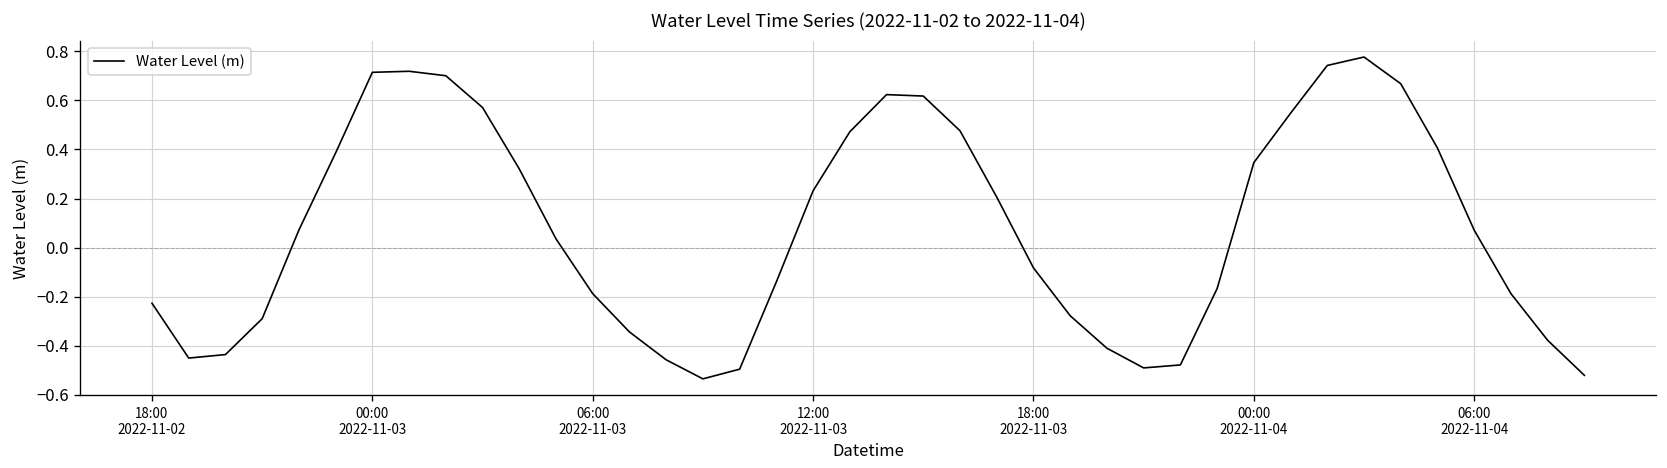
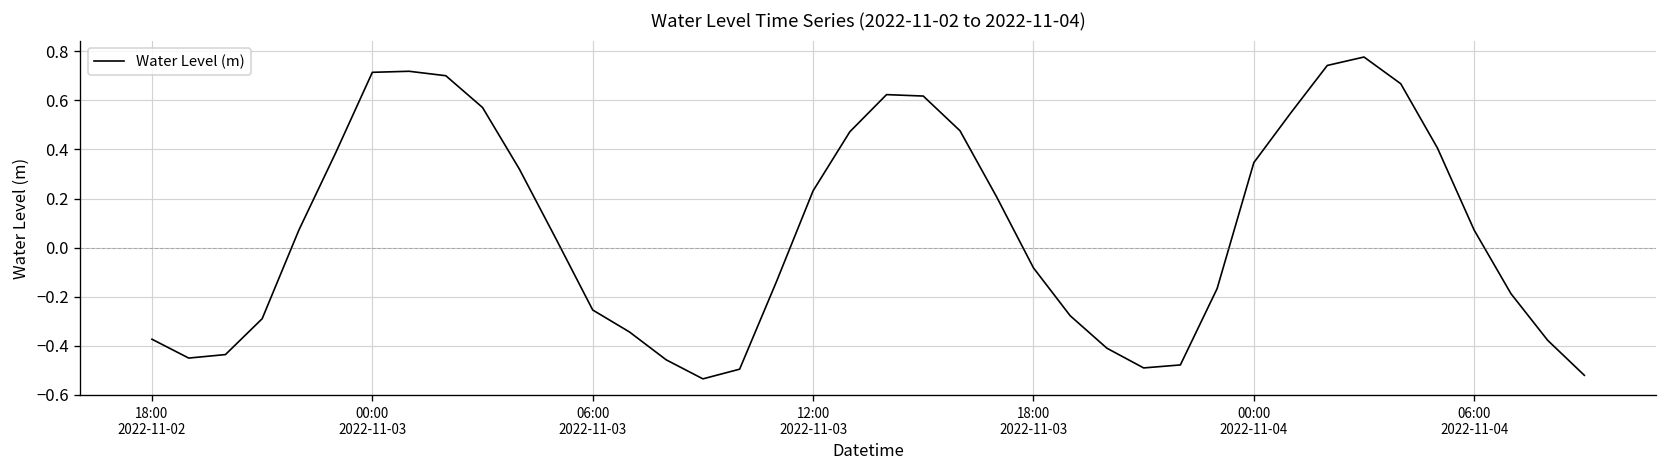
  {
-   "18:00 2022-11-02": -0.23,
+   "18:00 2022-11-02": -0.37,
    "00:00 2022-11-03": 0.71,
-   "06:00 2022-11-03": -0.19,
+   "06:00 2022-11-03": -0.25,
    "12:00 2022-11-03": 0.23,
    "18:00 2022-11-03": -0.08,
    "00:00 2022-11-04": 0.35,
    "06:00 2022-11-04": 0.07
  }
